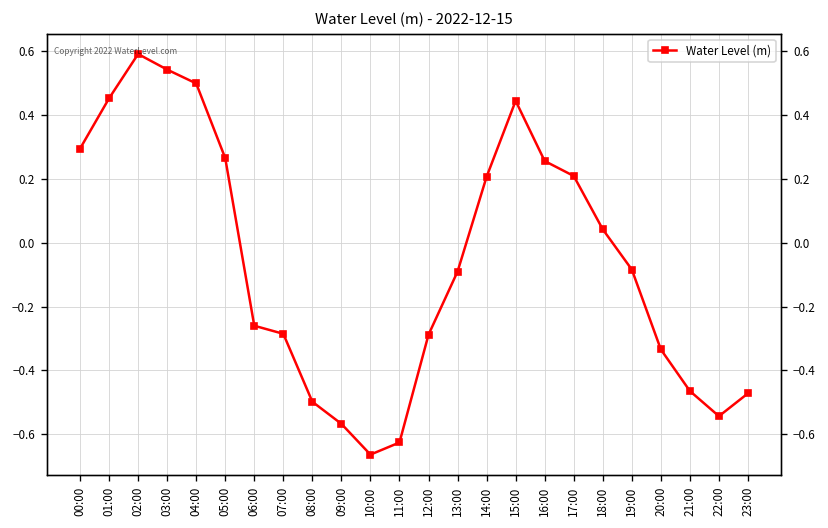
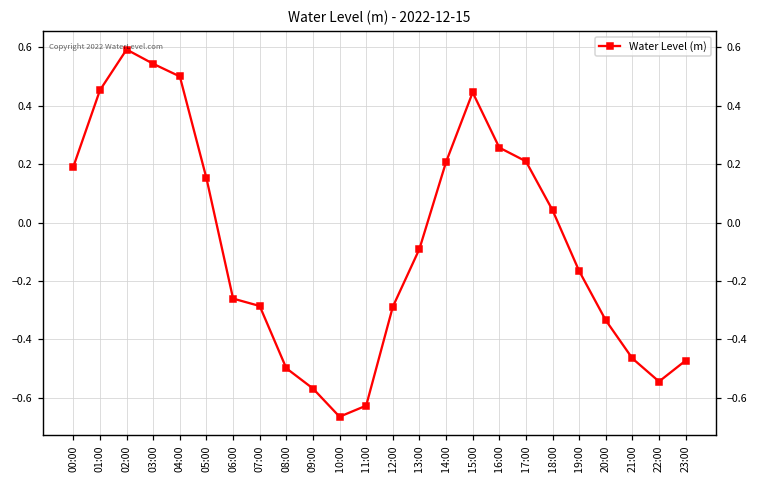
  {
-   "00:00": 0.30,
+   "00:00": 0.19,
    "01:00": 0.45,
    "03:00": 0.54,
    "04:00": 0.50,
-   "05:00": 0.27,
+   "05:00": 0.15,
    "06:00": -0.26,
    "07:00": -0.29,
    "08:00": -0.50,
    "09:00": -0.57,
    "10:00": -0.66,
    "11:00": -0.63,
    "12:00": -0.29,
    "13:00": -0.09,
    "14:00": 0.21,
    "15:00": 0.45,
    "16:00": 0.26,
    "17:00": 0.21,
    "18:00": 0.04,
-   "19:00": -0.08,
+   "19:00": -0.17,
    "20:00": -0.33,
    "21:00": -0.47,
    "22:00": -0.54,
    "23:00": -0.47
  }
